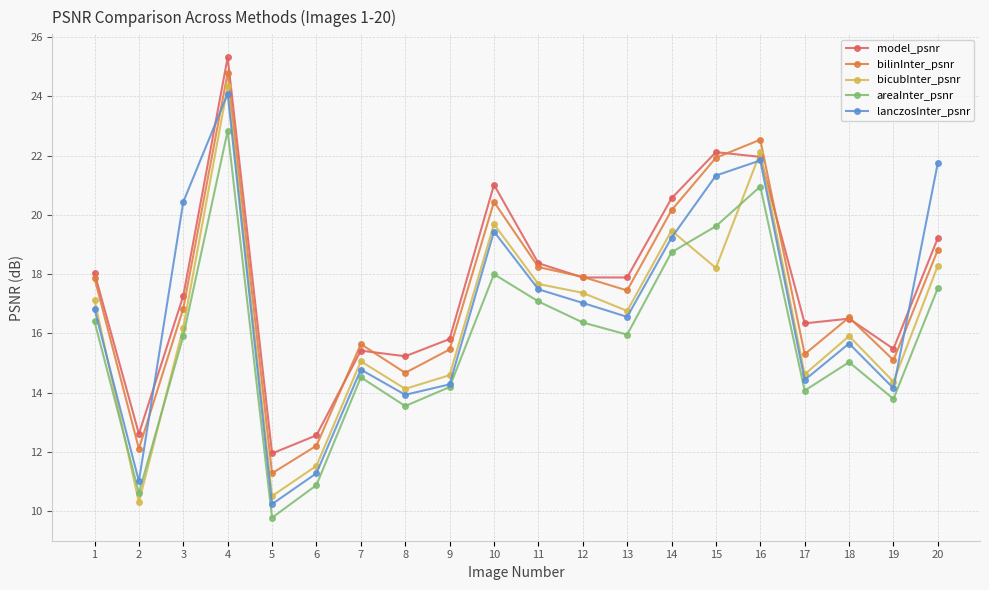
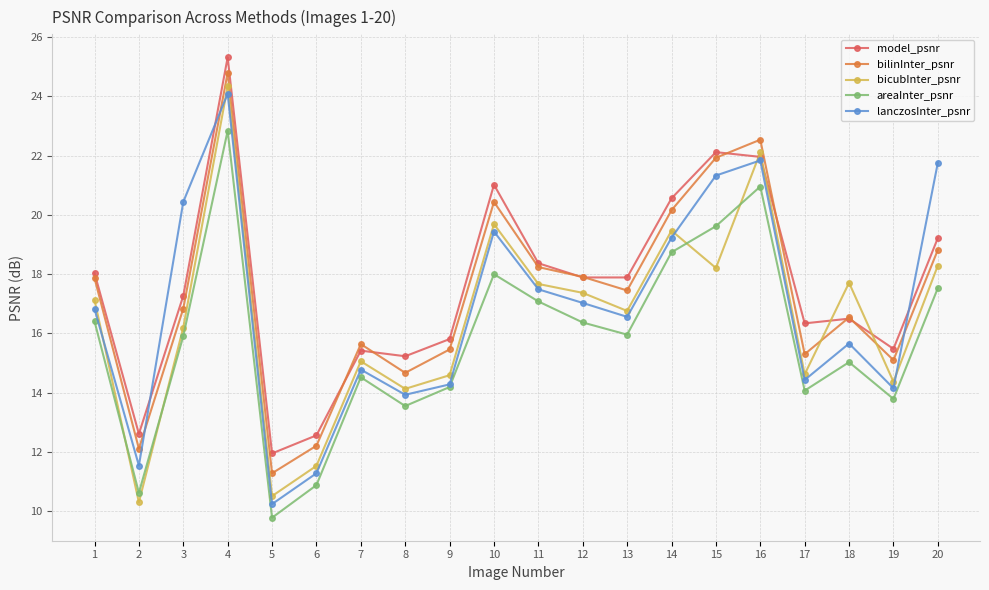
  {
    "bicubInter_psnr": {
      "1": 17.1,
      "2": 10.3,
      "3": 16.2,
      "4": 24.4,
      "5": 10.5,
      "6": 11.5,
      "7": 15.1,
      "8": 14.1,
      "9": 14.6,
      "10": 19.7,
      "11": 17.7,
      "12": 17.4,
      "13": 16.8,
      "14": 19.5,
      "15": 18.2,
      "16": 22.1,
      "17": 14.6,
-     "18": 15.9,
+     "18": 17.7,
      "19": 14.4,
      "20": 18.3
    },
    "areaInter_psnr": {
      "1": 16.4,
      "2": 10.6,
      "3": 15.9,
      "4": 22.8,
      "5": 9.8,
      "6": 10.9,
      "7": 14.5,
      "8": 13.6,
      "9": 14.2,
      "10": 18.0,
      "11": 17.1,
      "12": 16.4,
      "13": 16.0,
      "14": 18.7,
      "15": 19.6,
      "16": 21.0,
      "17": 14.1,
      "18": 15.0,
      "19": 13.8,
      "20": 17.5
    },
    "lanczosInter_psnr": {
      "1": 16.8,
-     "2": 11.0,
+     "2": 11.5,
      "3": 20.4,
      "4": 24.1,
      "5": 10.2,
      "6": 11.3,
      "7": 14.8,
      "8": 13.9,
      "9": 14.3,
      "10": 19.4,
      "11": 17.5,
      "12": 17.0,
      "13": 16.6,
      "14": 19.2,
      "15": 21.3,
      "16": 21.8,
      "17": 14.4,
      "18": 15.7,
      "19": 14.2,
      "20": 21.8
    }
  }
